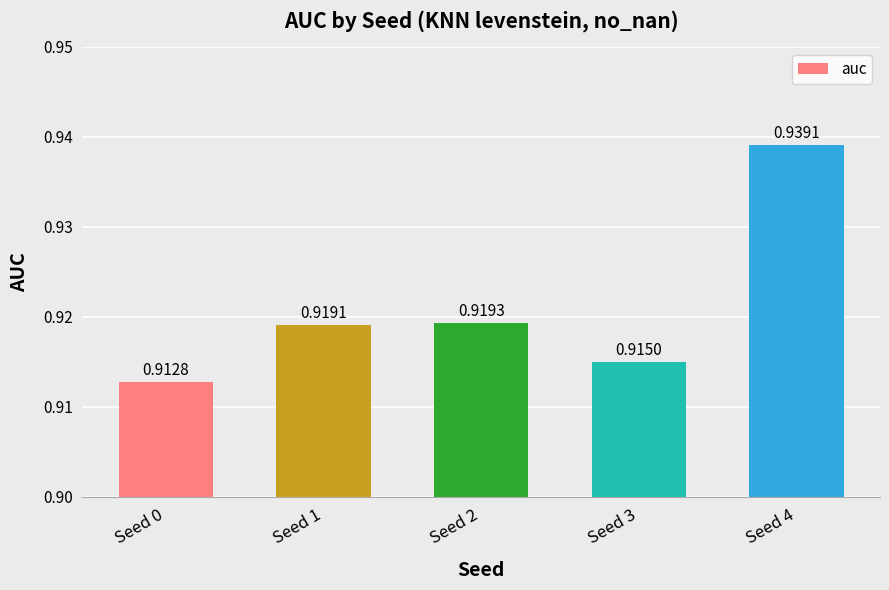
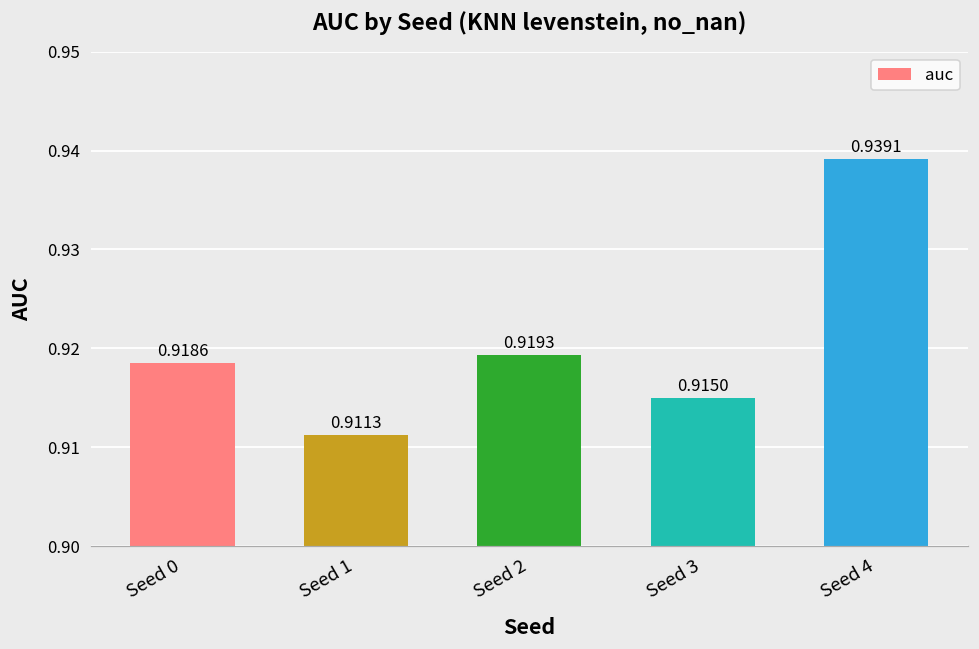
  {
-   "Seed 0": 0.9128,
-   "Seed 1": 0.9191,
+   "Seed 0": 0.9186,
+   "Seed 1": 0.9113,
    "Seed 2": 0.9193,
    "Seed 3": 0.9150,
    "Seed 4": 0.9391
  }
